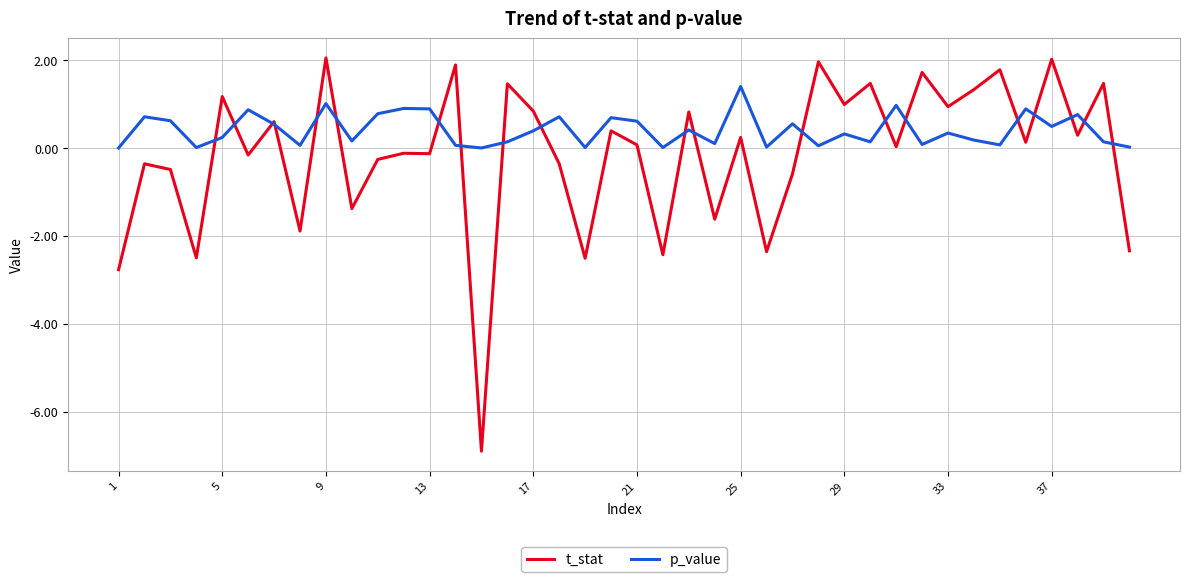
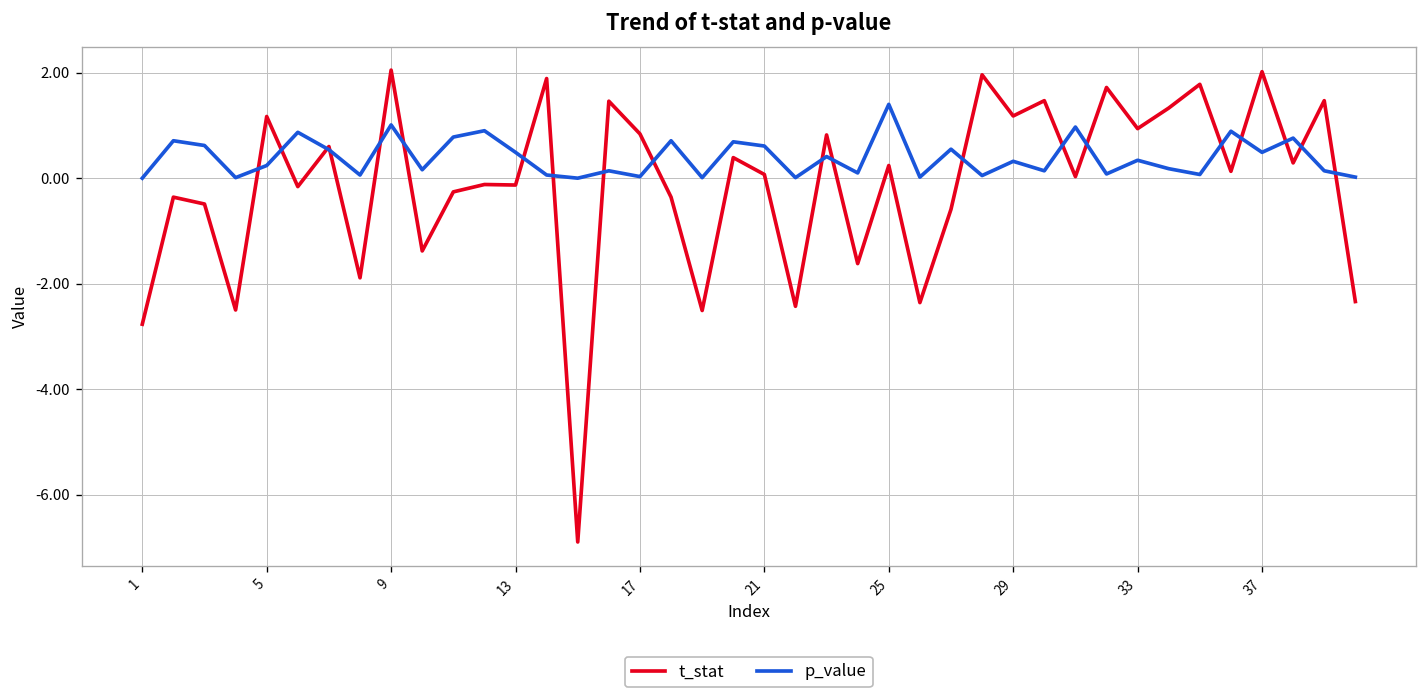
  {
    "t_stat": {
      "1": -2.8,
      "5": 1.2,
      "9": 2.1,
      "13": -0.1,
      "17": 0.8,
      "21": 0.1,
      "25": 0.2,
-     "29": 1.0,
+     "29": 1.2,
      "33": 0.9,
      "37": 2.0
    },
    "p_value": {
      "1": 0.0,
      "5": 0.2,
      "9": 1.0,
-     "13": 0.9,
-     "17": 0.4,
+     "13": 0.5,
+     "17": 0.0,
      "21": 0.6,
      "25": 1.4,
      "29": 0.3,
      "33": 0.3,
      "37": 0.5
    }
  }
